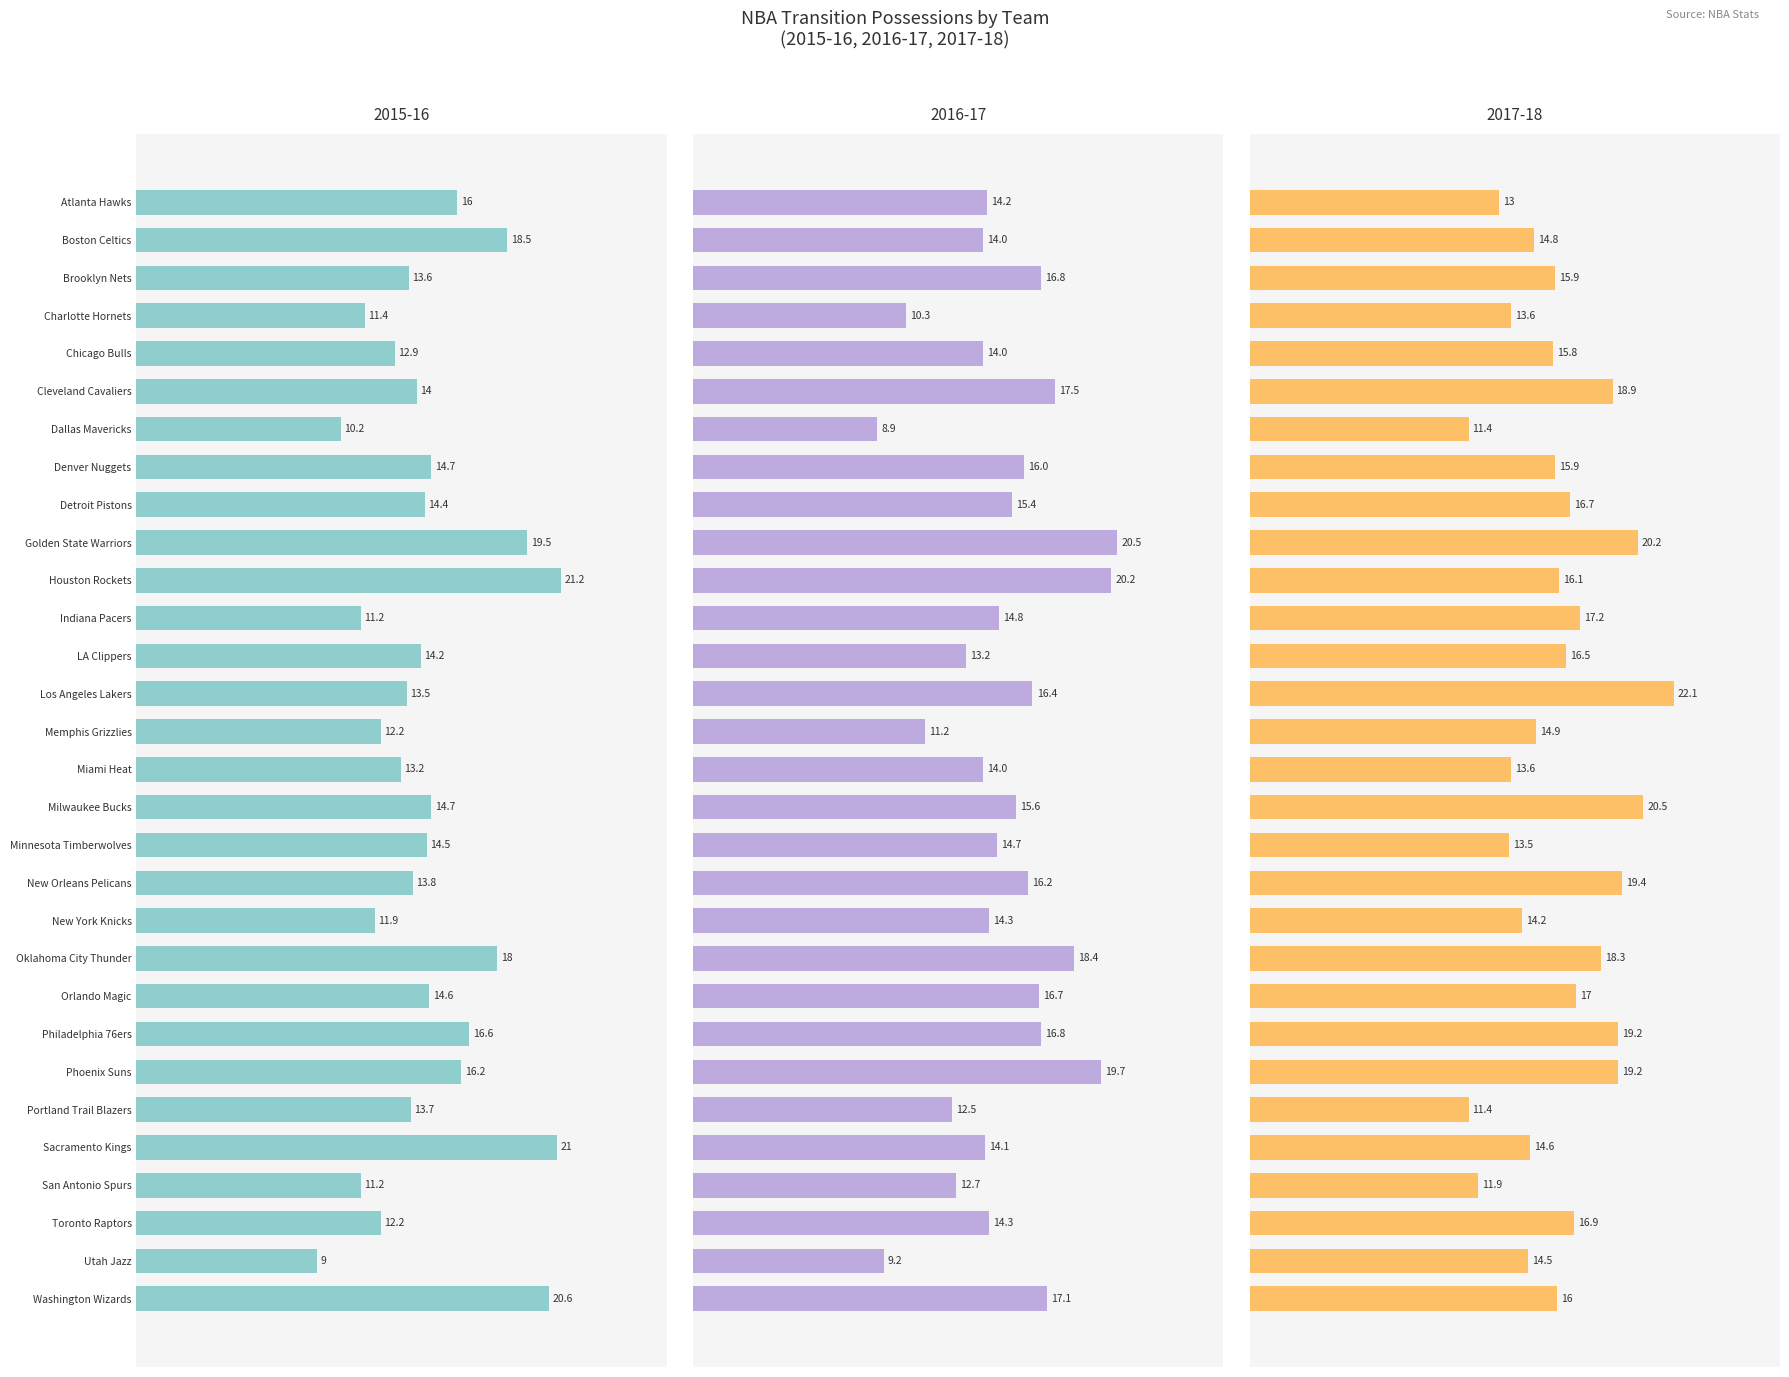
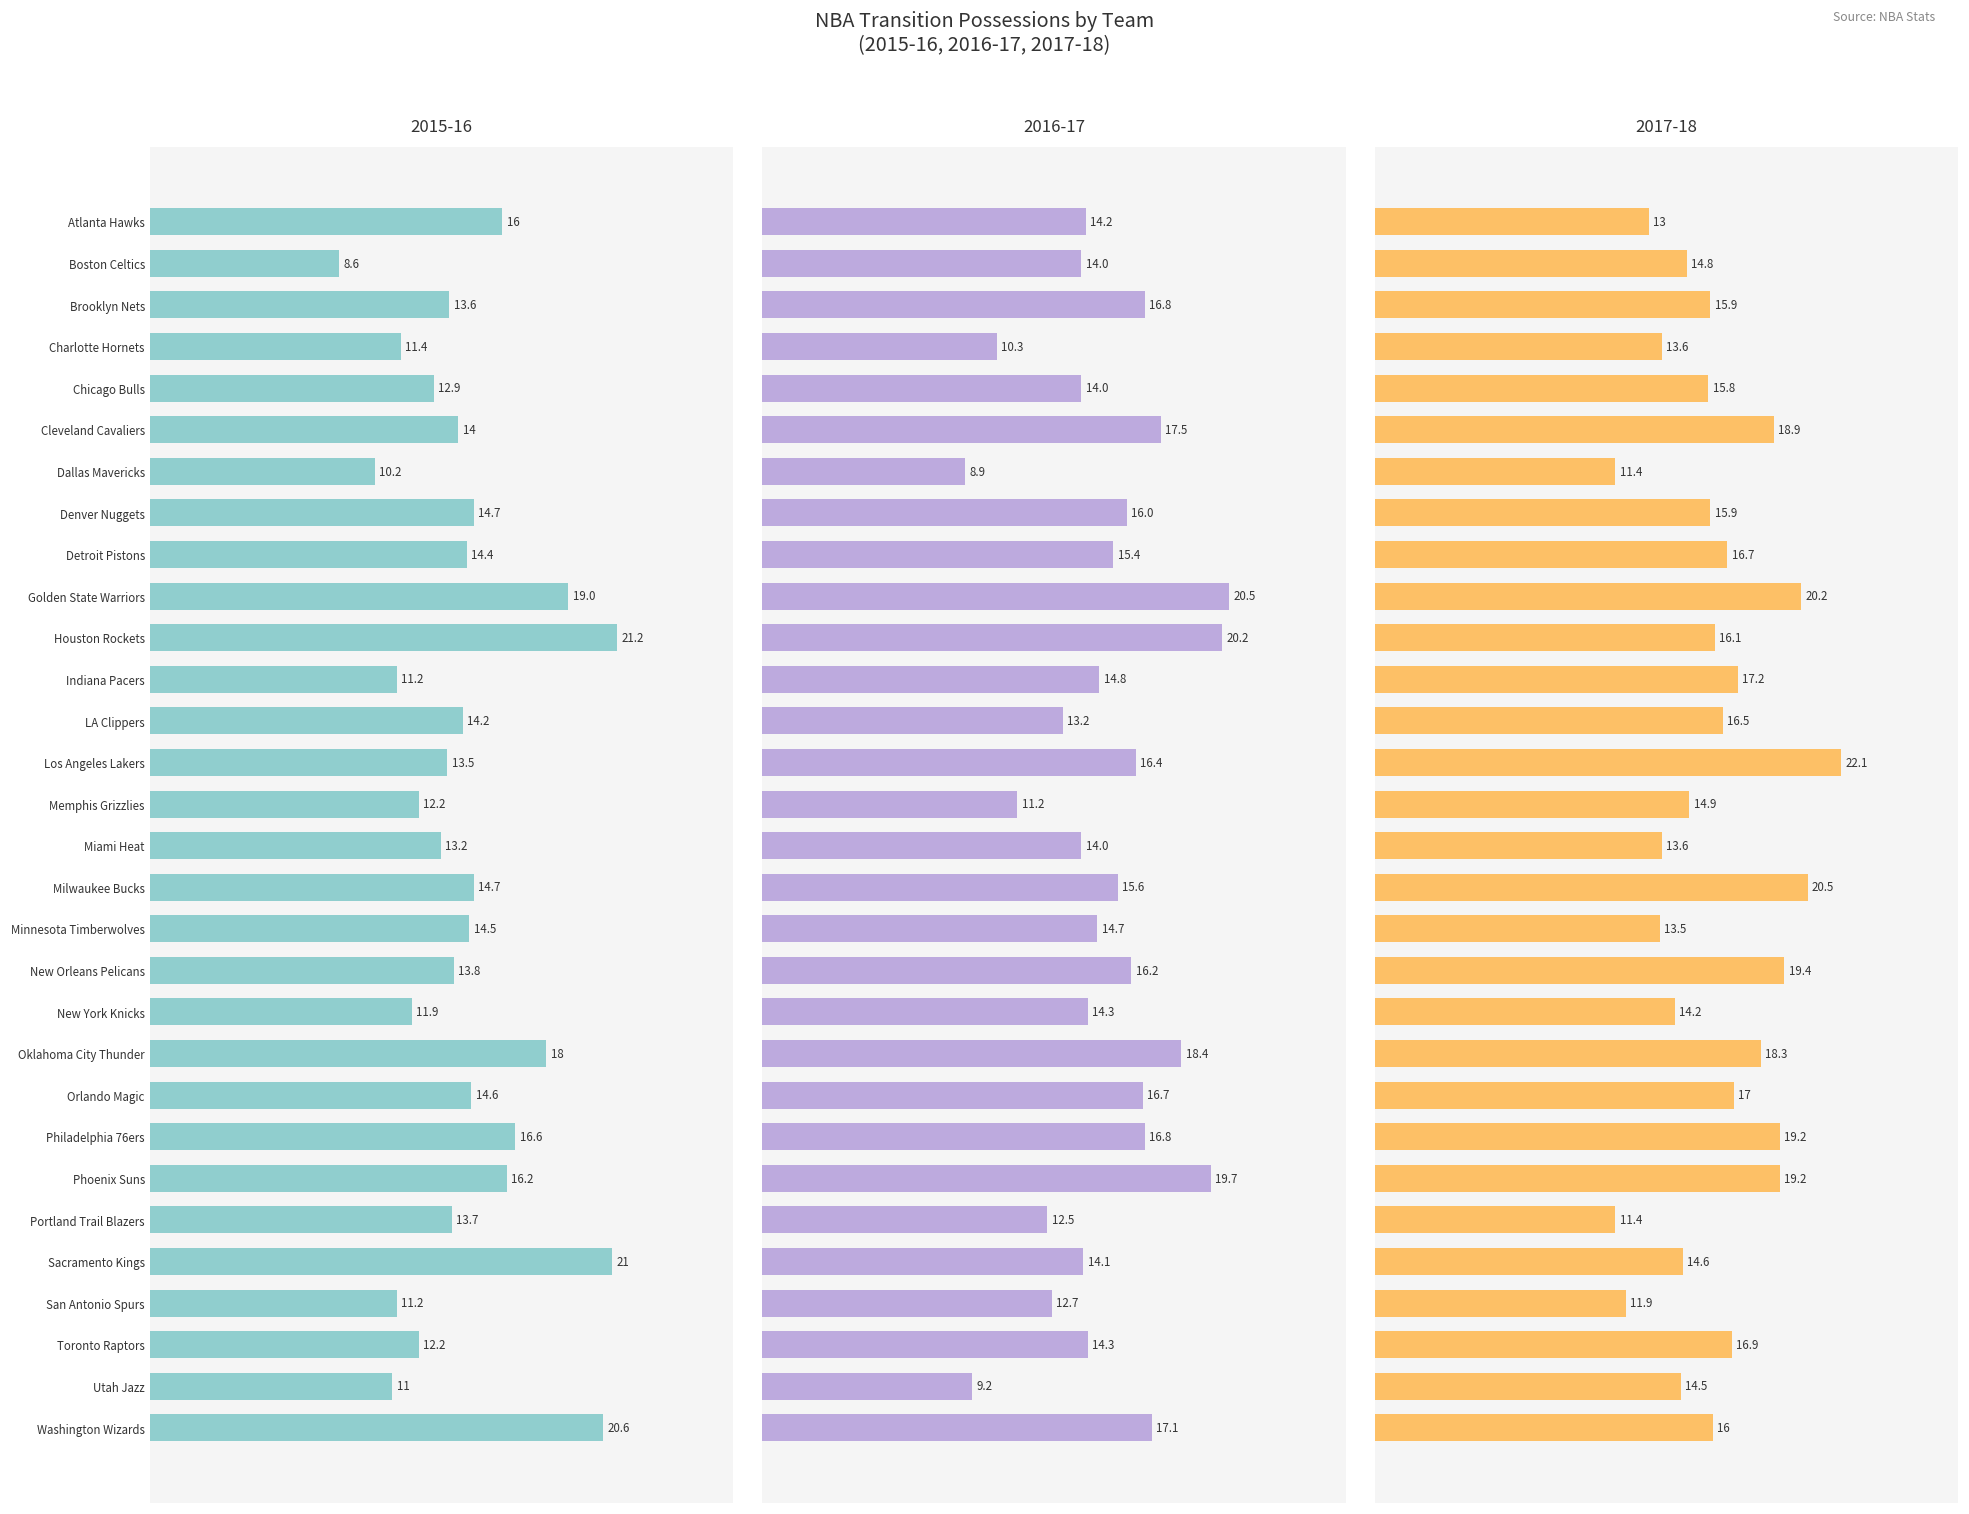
  {
    "2015-16": {
      "Atlanta Hawks": 16,
-     "Boston Celtics": 18.5,
+     "Boston Celtics": 8.6,
      "Brooklyn Nets": 13.6,
      "Charlotte Hornets": 11.4,
      "Chicago Bulls": 12.9,
      "Cleveland Cavaliers": 14,
      "Dallas Mavericks": 10.2,
      "Denver Nuggets": 14.7,
      "Detroit Pistons": 14.4,
-     "Golden State Warriors": 19.5,
+     "Golden State Warriors": 19.0,
      "Houston Rockets": 21.2,
      "Indiana Pacers": 11.2,
      "LA Clippers": 14.2,
      "Los Angeles Lakers": 13.5,
      "Memphis Grizzlies": 12.2,
      "Miami Heat": 13.2,
      "Milwaukee Bucks": 14.7,
      "Minnesota Timberwolves": 14.5,
      "New Orleans Pelicans": 13.8,
      "New York Knicks": 11.9,
      "Oklahoma City Thunder": 18,
      "Orlando Magic": 14.6,
      "Philadelphia 76ers": 16.6,
      "Phoenix Suns": 16.2,
      "Portland Trail Blazers": 13.7,
      "Sacramento Kings": 21,
      "San Antonio Spurs": 11.2,
      "Toronto Raptors": 12.2,
-     "Utah Jazz": 9,
+     "Utah Jazz": 11,
      "Washington Wizards": 20.6
    }
  }
